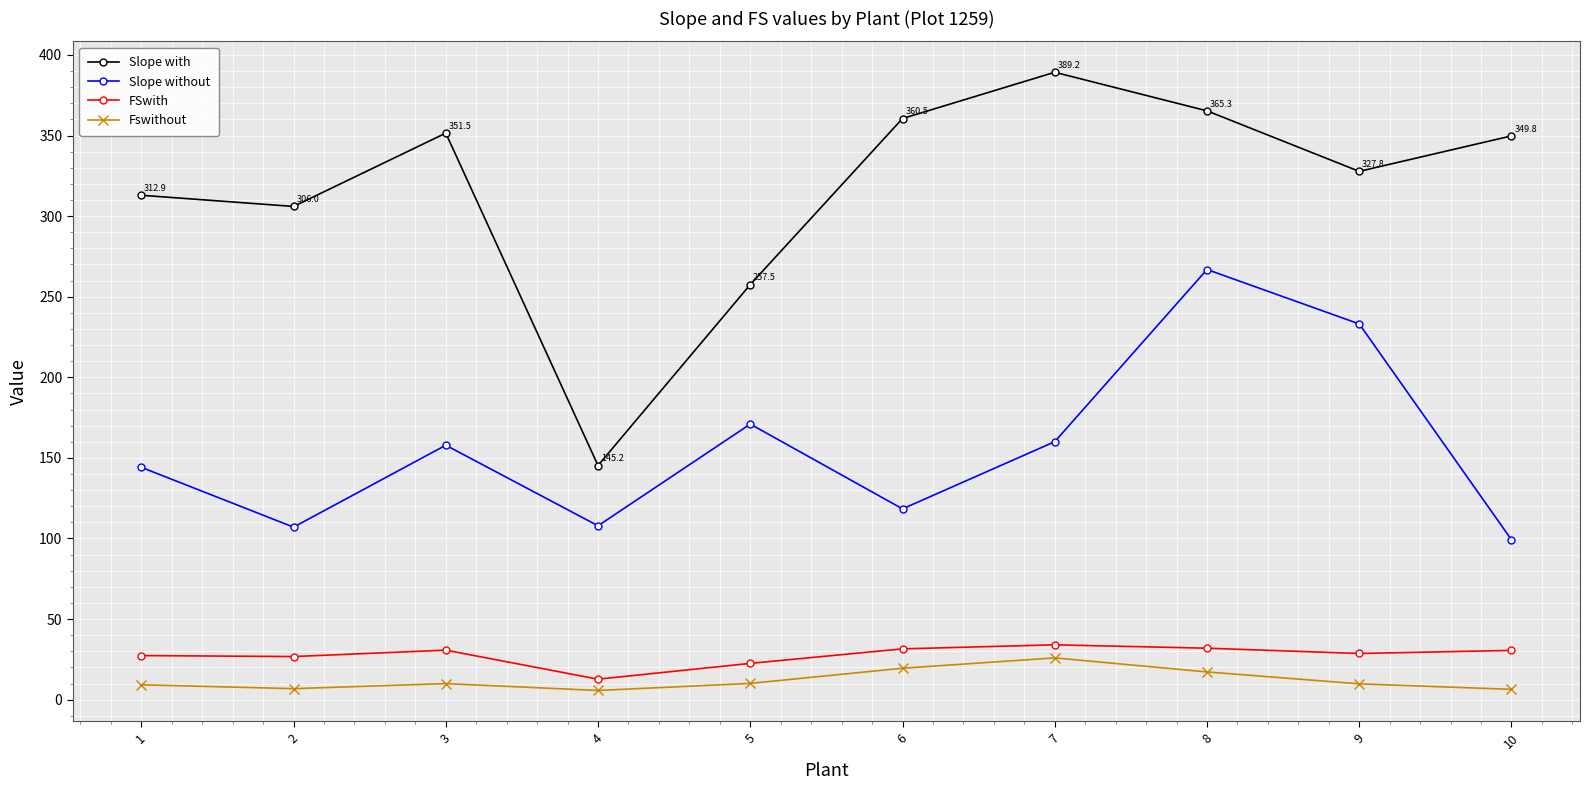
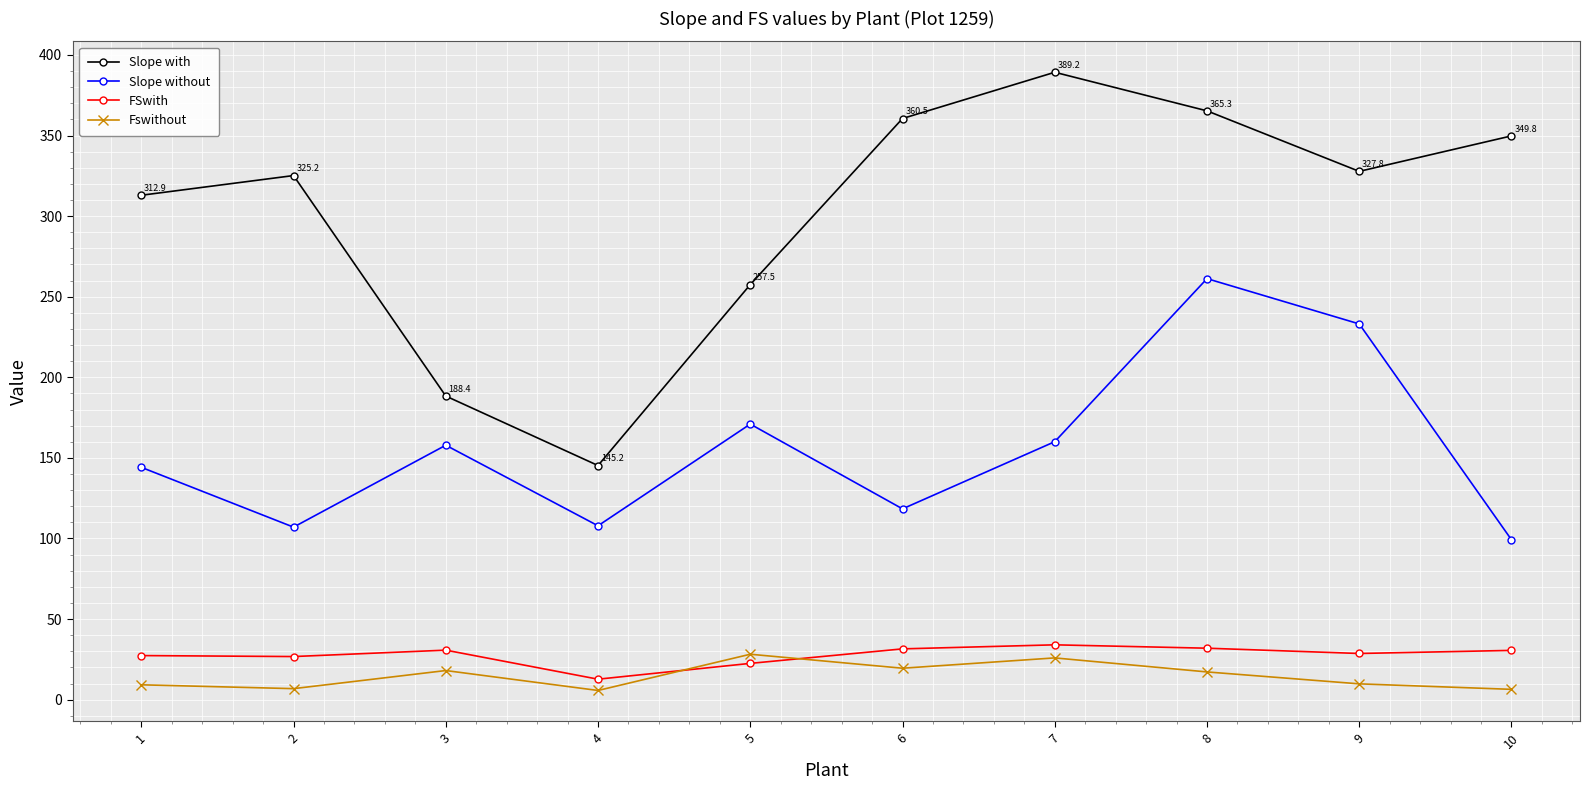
  {
    "Slope with": {
      "1": 312.9,
-     "2": 306.0,
-     "3": 351.5,
+     "2": 325.2,
+     "3": 188.4,
      "4": 145.2,
      "5": 257.5,
      "6": 360.5,
      "7": 389.2,
      "8": 365.3,
      "9": 327.8,
      "10": 349.8
    },
    "Slope without": {
      "1": 144,
      "2": 107,
      "3": 158,
      "4": 108,
      "5": 171,
      "6": 118,
      "7": 160,
-     "8": 267,
+     "8": 261,
      "9": 233,
      "10": 99
    },
    "FSwith": {
      "1": 27,
      "2": 27,
      "3": 31,
      "4": 13,
      "5": 23,
      "6": 32,
      "7": 34,
      "8": 32,
      "9": 29,
      "10": 31
    },
    "Fswithout": {
      "1": 9,
      "2": 7,
-     "3": 10,
+     "3": 18,
      "4": 6,
-     "5": 10,
+     "5": 28,
      "6": 19,
      "7": 26,
      "8": 17,
      "9": 10,
      "10": 6
    }
  }
